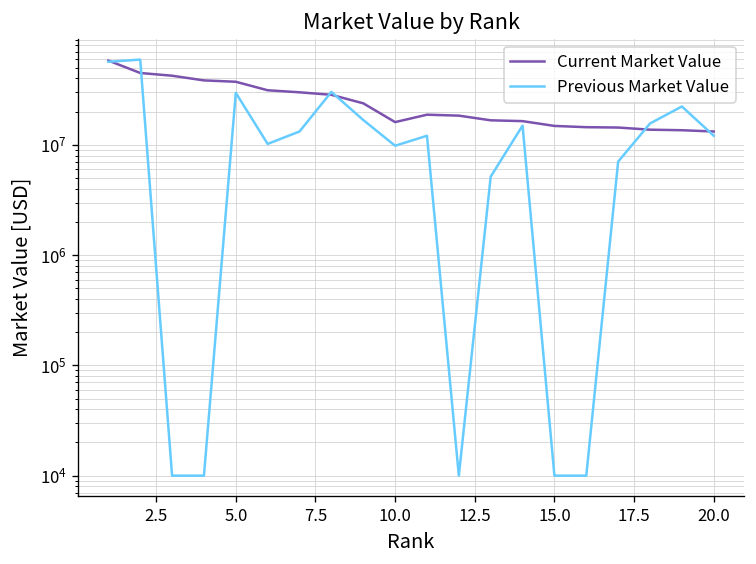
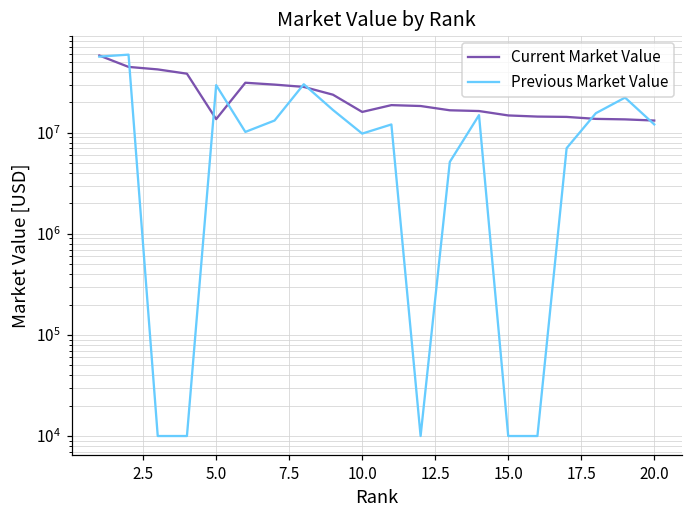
  {
    "Current Market Value": {
-     "5.0": 37000000,
+     "5.0": 14000000,
      "10.0": 16000000,
      "15.0": 15000000,
      "20.0": 13000000
    },
    "Previous Market Value": {
      "5.0": 30000000,
      "10.0": 10000000,
      "15.0": 10000,
      "20.0": 12000000
    }
  }
